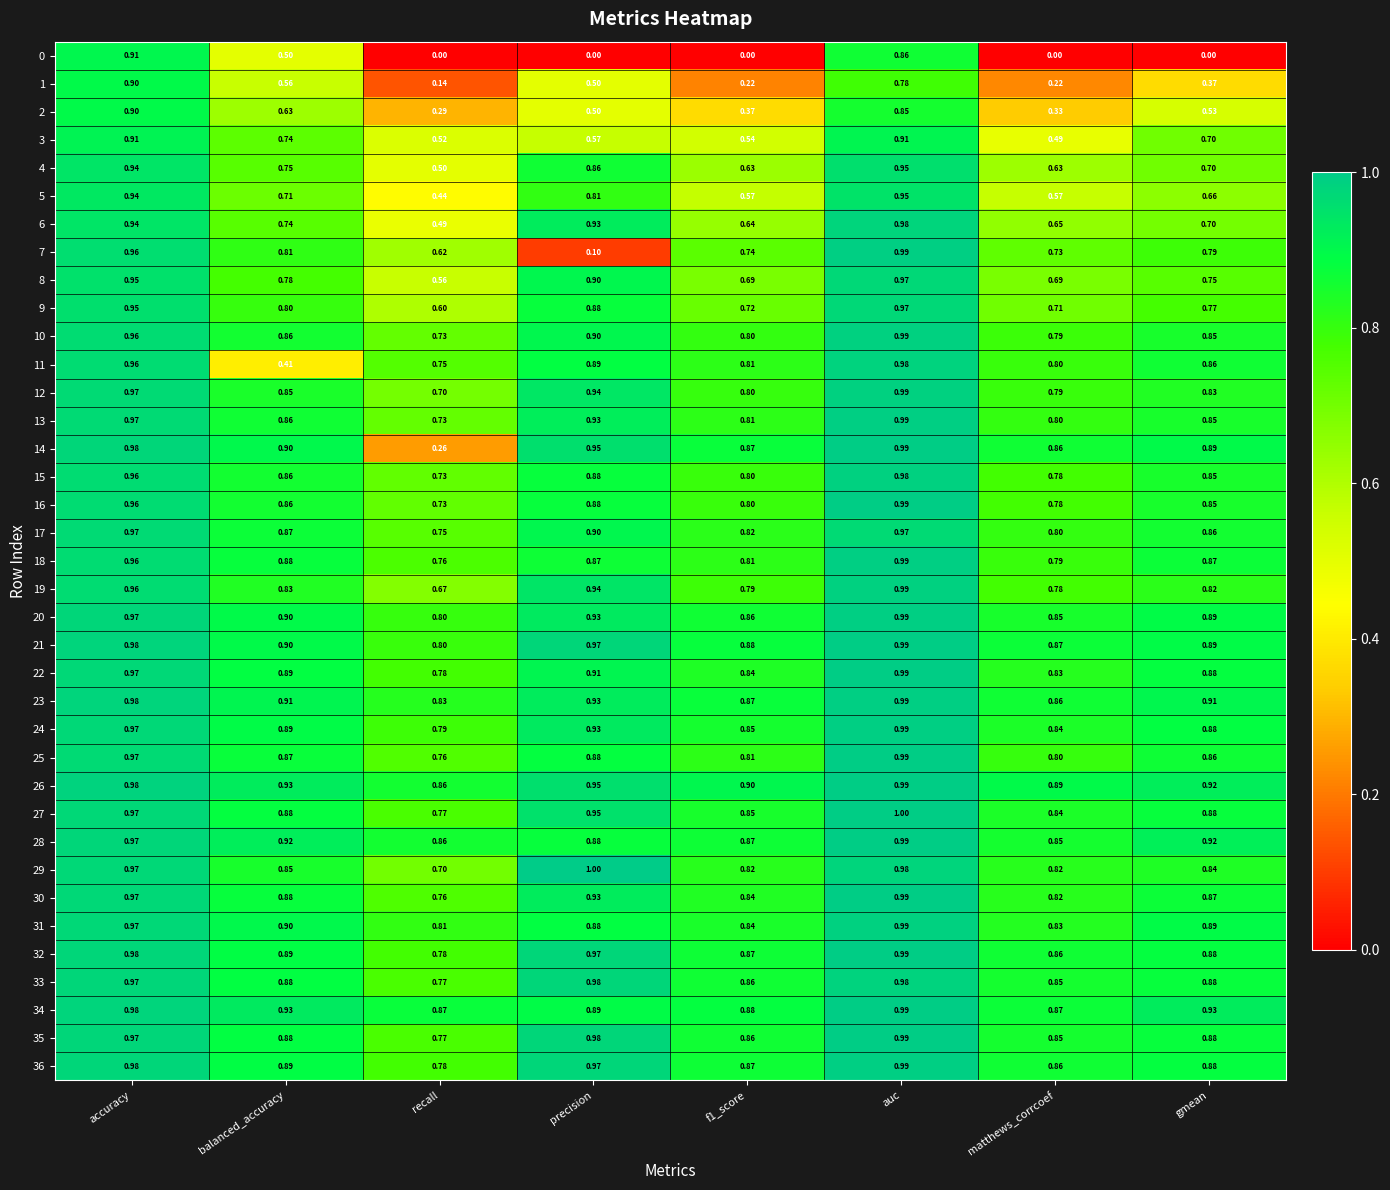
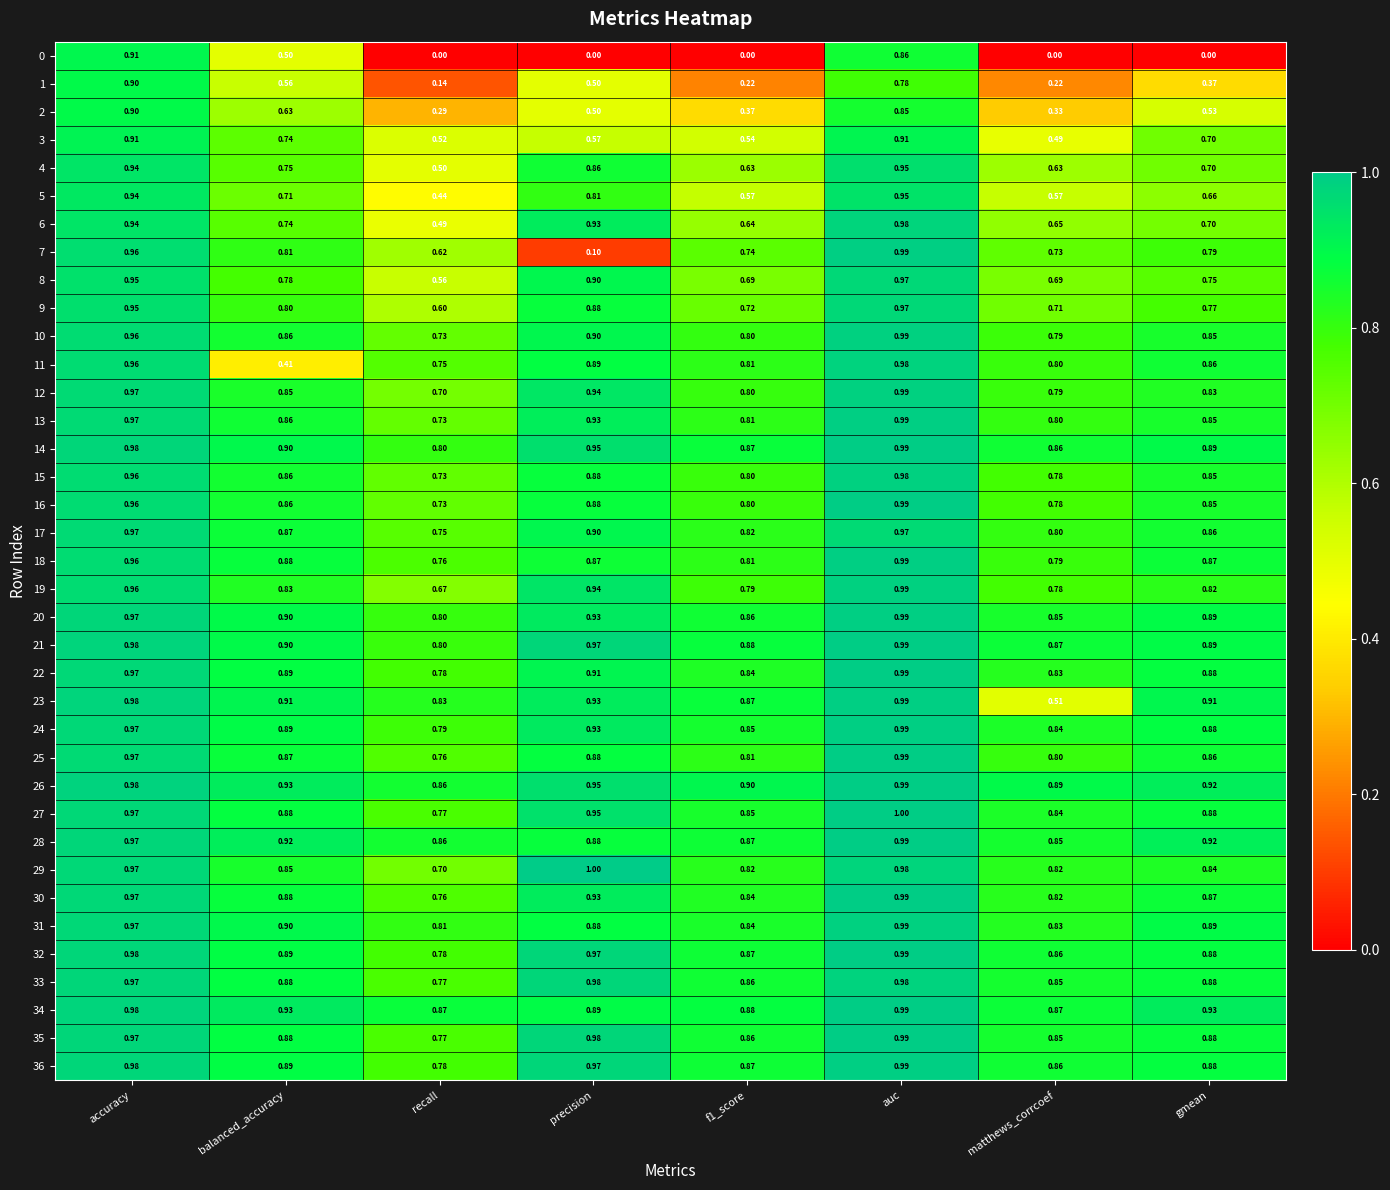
  {
    "14": {
      "accuracy": 0.98,
      "balanced_accuracy": 0.90,
-     "recall": 0.26,
+     "recall": 0.80,
      "precision": 0.95,
      "f1_score": 0.87,
      "auc": 0.99,
      "matthews_corrcoef": 0.86,
      "gmean": 0.89
    },
    "23": {
      "accuracy": 0.98,
      "balanced_accuracy": 0.91,
      "recall": 0.83,
      "precision": 0.93,
      "f1_score": 0.87,
      "auc": 0.99,
-     "matthews_corrcoef": 0.86,
+     "matthews_corrcoef": 0.51,
      "gmean": 0.91
    }
  }
